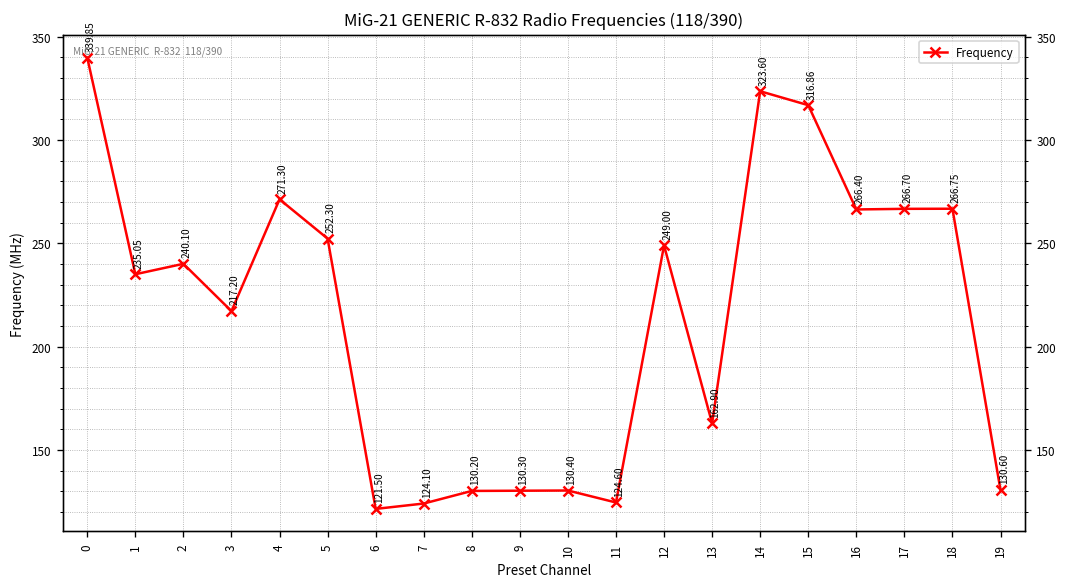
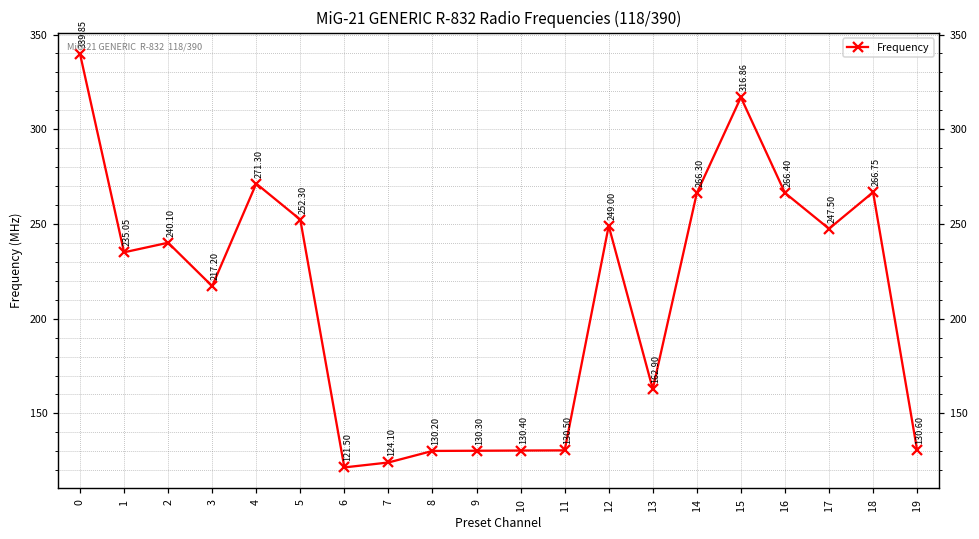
  {
    "1": 235.05,
    "2": 240.10,
    "3": 217.20,
    "4": 271.30,
    "5": 252.30,
    "6": 121.50,
    "7": 124.10,
    "8": 130.20,
    "9": 130.30,
    "10": 130.40,
-   "11": 124.60,
+   "11": 130.50,
    "12": 249.00,
    "13": 162.90,
-   "14": 323.60,
+   "14": 266.30,
    "15": 316.86,
    "16": 266.40,
-   "17": 266.70,
+   "17": 247.50,
    "18": 266.75,
    "19": 130.60
  }
